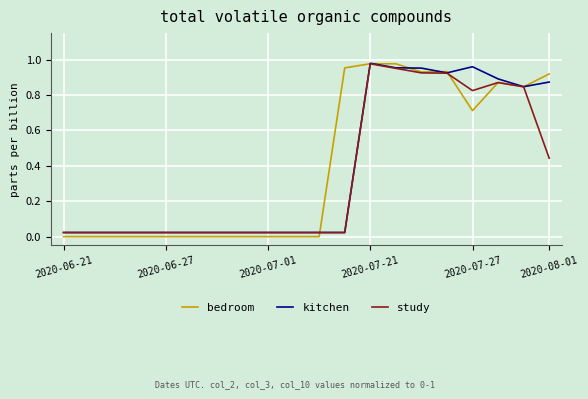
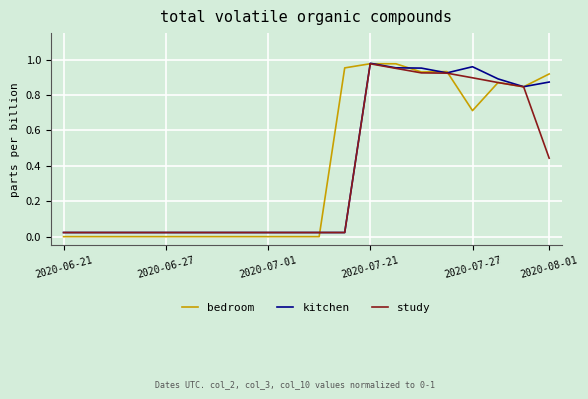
  {
    "bedroom": {
      "2020-06-21": 0.00,
      "2020-06-27": 0.00,
      "2020-07-01": 0.00,
      "2020-07-27": 0.71,
      "2020-08-01": 0.92
    },
    "kitchen": {
      "2020-07-27": 0.96,
      "2020-08-01": 0.87
    },
    "study": {
-     "2020-07-27": 0.83,
+     "2020-07-27": 0.90,
      "2020-08-01": 0.44
    }
  }
